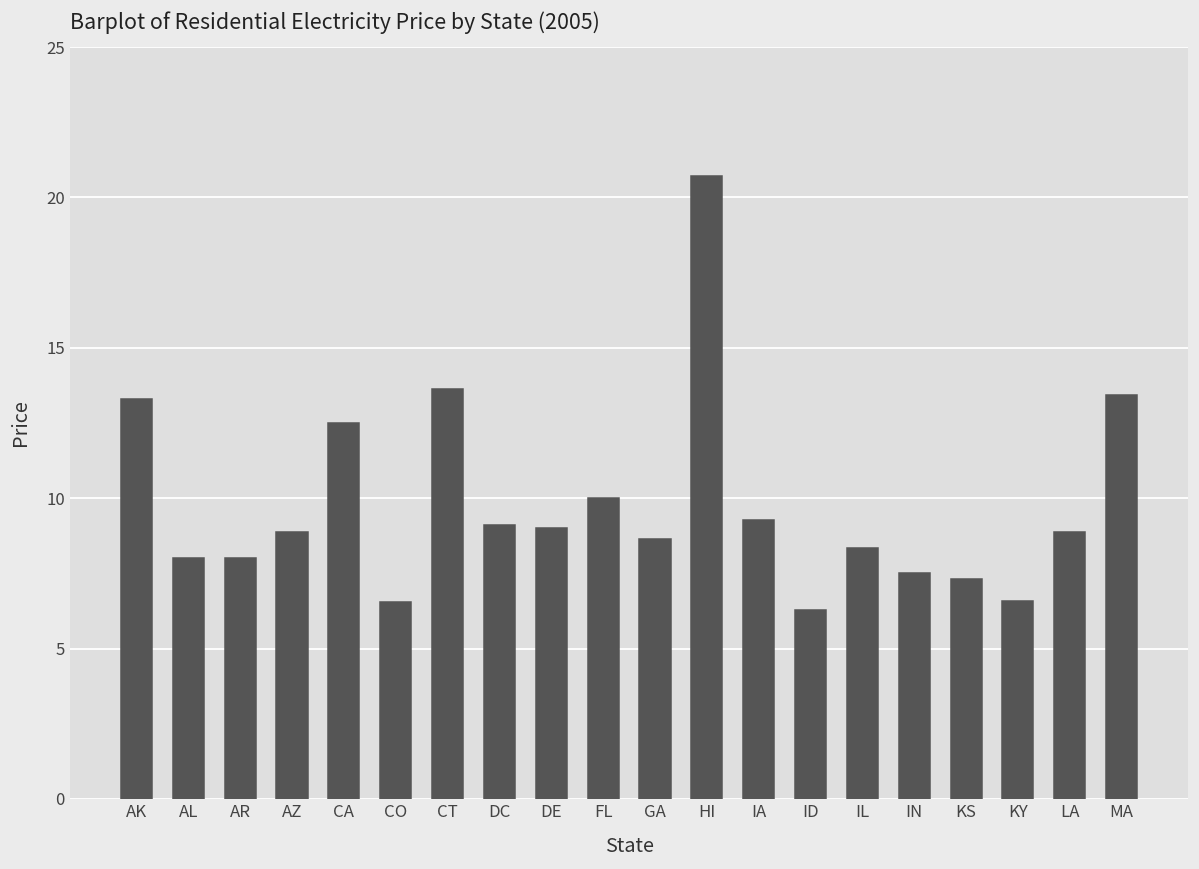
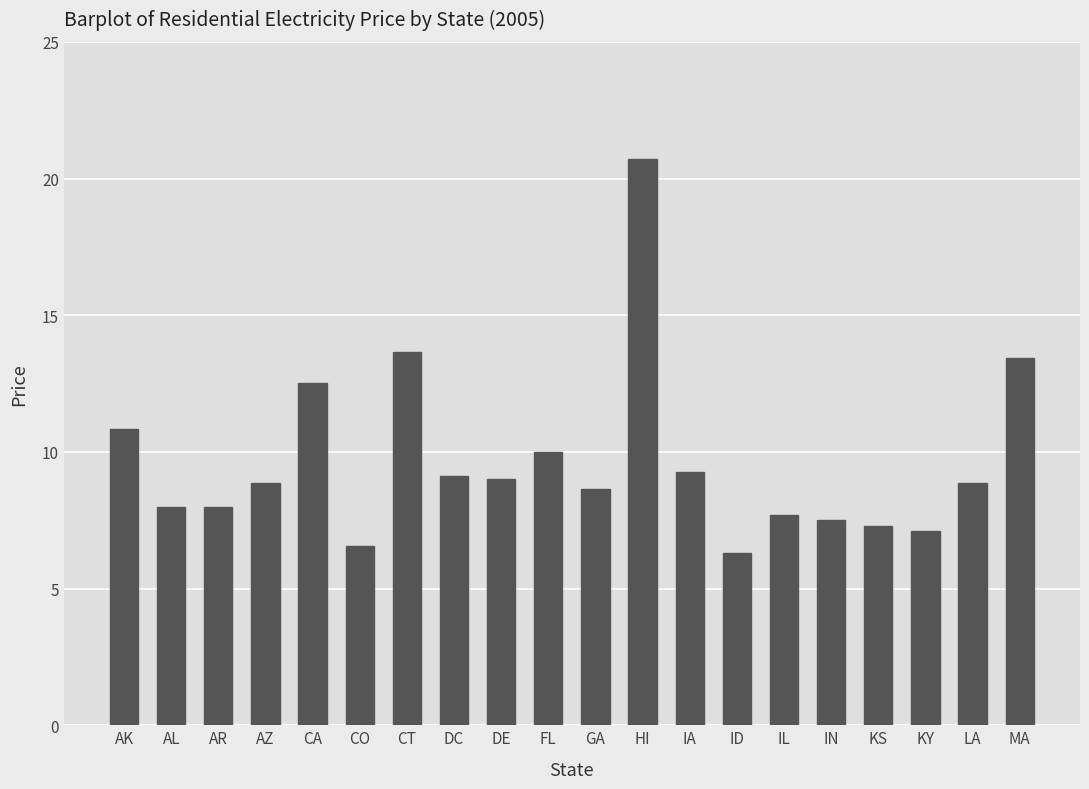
  {
-   "AK": 13.3,
+   "AK": 10.8,
    "AL": 8.0,
    "AR": 8.0,
    "AZ": 8.9,
    "CA": 12.5,
    "CO": 6.6,
    "CT": 13.6,
    "DC": 9.1,
    "DE": 9.0,
    "FL": 10.0,
    "GA": 8.6,
    "HI": 20.7,
    "IA": 9.3,
    "ID": 6.3,
-   "IL": 8.3,
+   "IL": 7.7,
    "IN": 7.5,
    "KS": 7.3,
-   "KY": 6.6,
+   "KY": 7.1,
    "LA": 8.9,
    "MA": 13.4
  }
